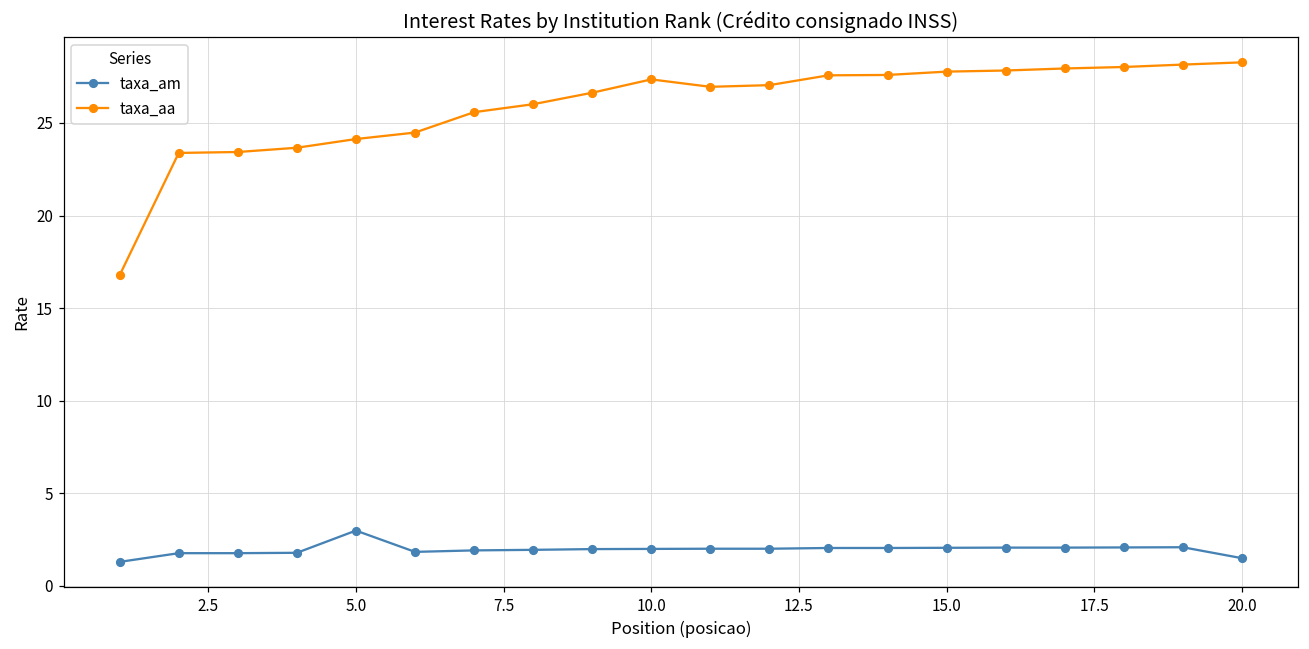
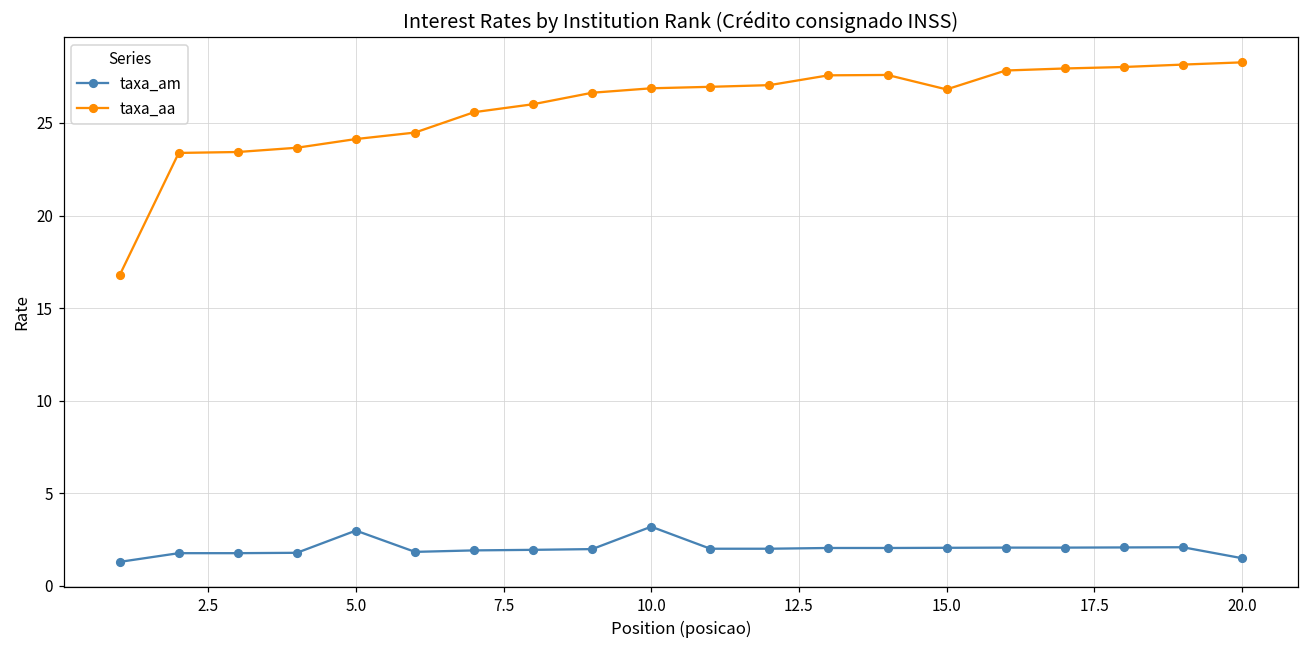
  {
    "taxa_am": {
      "5.0": 3.0,
-     "10.0": 2.0,
+     "10.0": 3.2,
      "15.0": 2.1,
      "20.0": 1.5
    },
    "taxa_aa": {
      "5.0": 24.1,
-     "10.0": 27.4,
-     "15.0": 27.8,
+     "10.0": 26.9,
+     "15.0": 26.8,
      "20.0": 28.3
    }
  }
